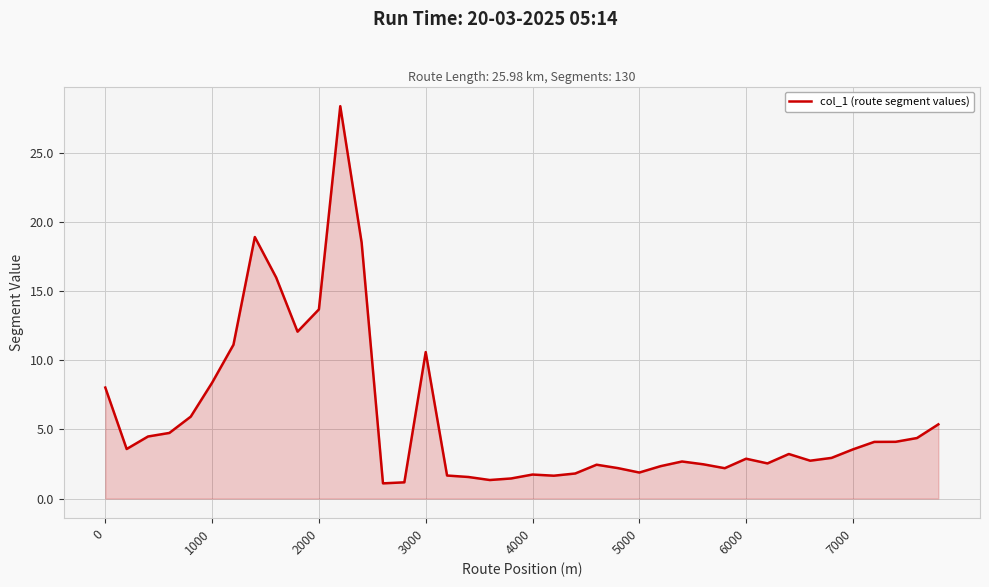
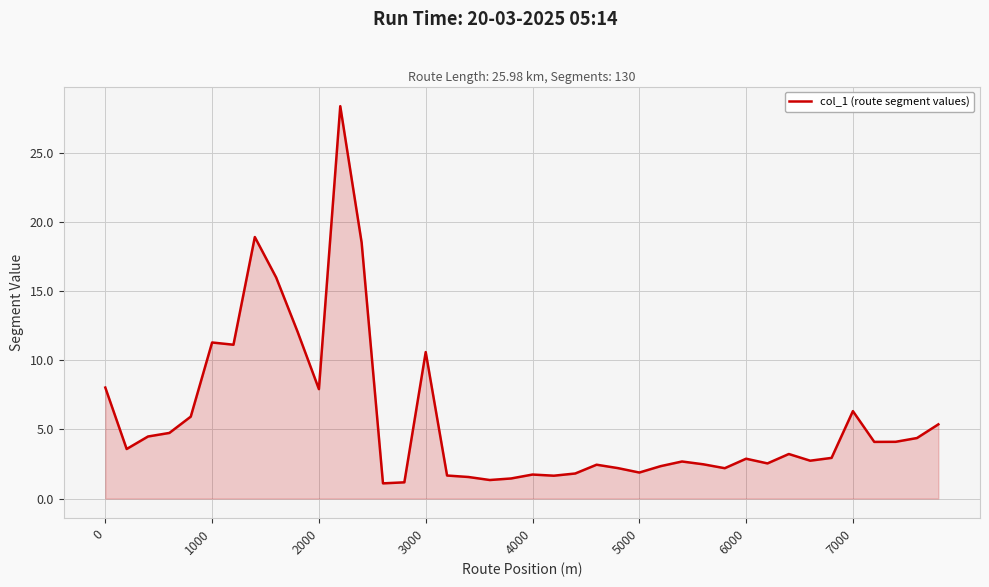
  {
    "0": 8.0,
-   "1000": 8.4,
-   "2000": 13.7,
+   "1000": 11.3,
+   "2000": 7.9,
    "3000": 10.6,
    "4000": 1.7,
    "5000": 1.9,
    "6000": 2.9,
-   "7000": 3.6
+   "7000": 6.3
  }
